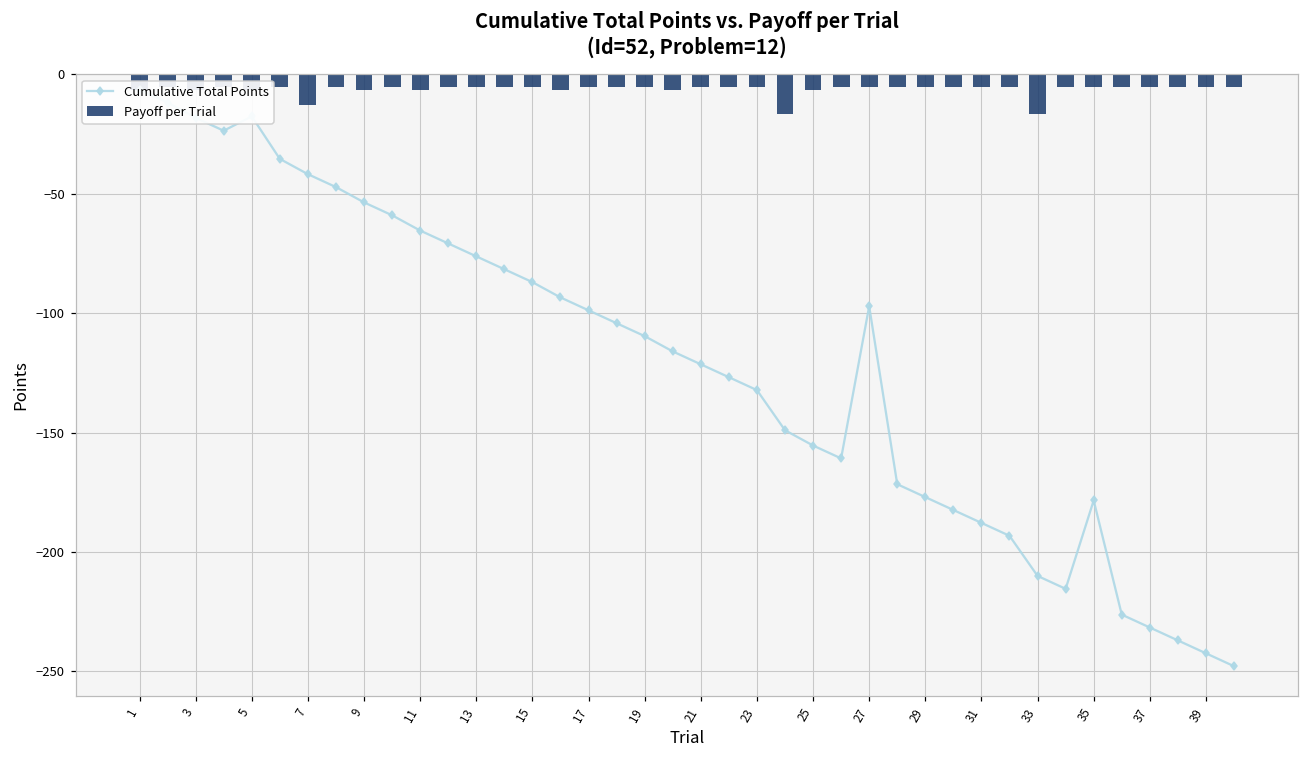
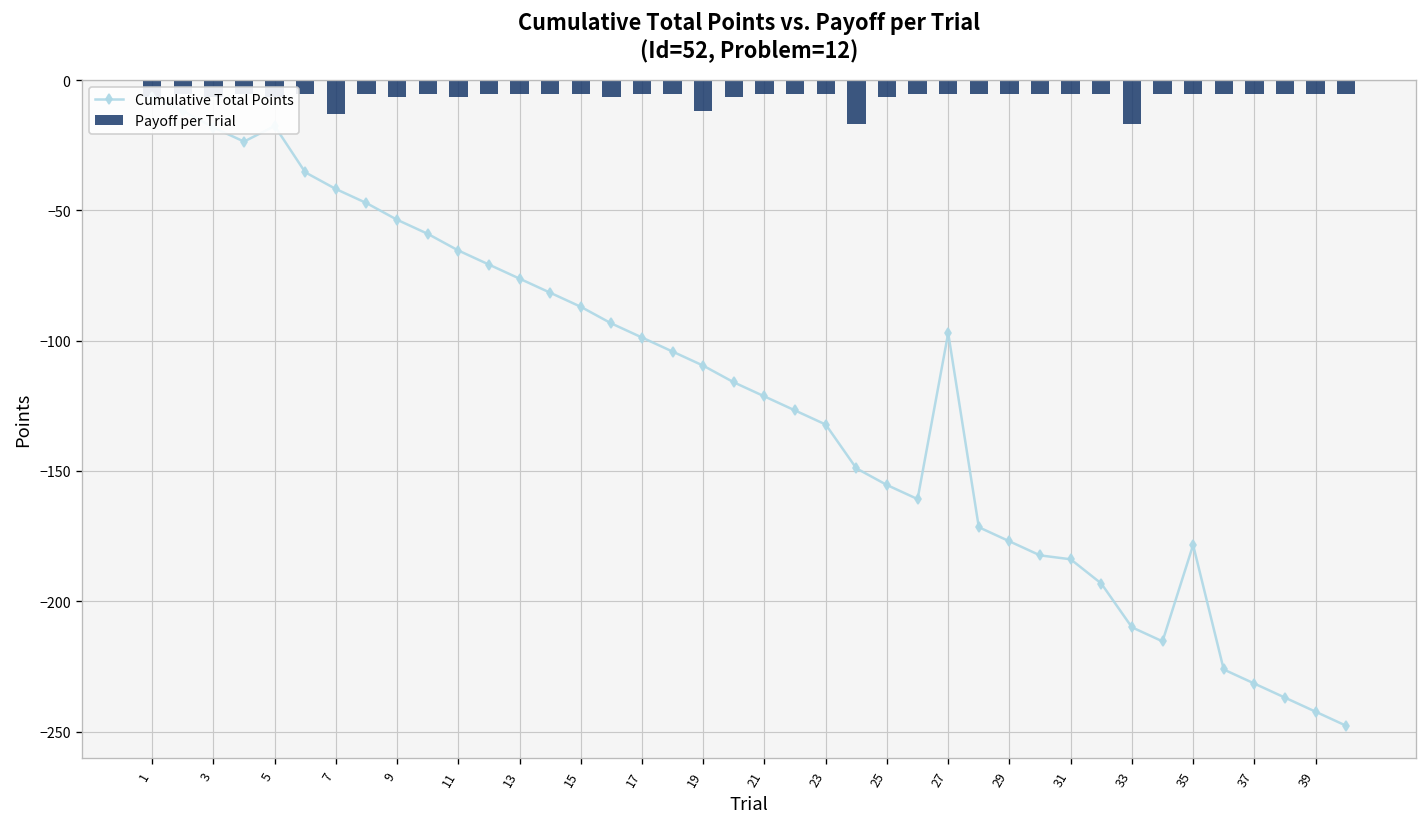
  {
    "Cumulative Total Points": {
      "7": -42,
      "9": -54,
      "11": -65,
      "13": -76,
      "15": -87,
      "17": -99,
      "19": -110,
      "21": -121,
      "23": -132,
      "25": -155,
      "27": -97,
      "29": -177,
-     "31": -188,
+     "31": -184,
      "33": -210,
      "35": -178,
      "37": -232,
      "39": -242
    },
    "Payoff per Trial": {
      "7": -13,
      "9": -6,
      "11": -6,
      "13": -5,
      "15": -5,
      "17": -5,
-     "19": -5,
+     "19": -12,
      "21": -5,
      "23": -5,
      "25": -6,
      "27": -5,
      "29": -5,
      "31": -5,
      "33": -17,
      "35": -5,
      "37": -5,
      "39": -5
    }
  }
